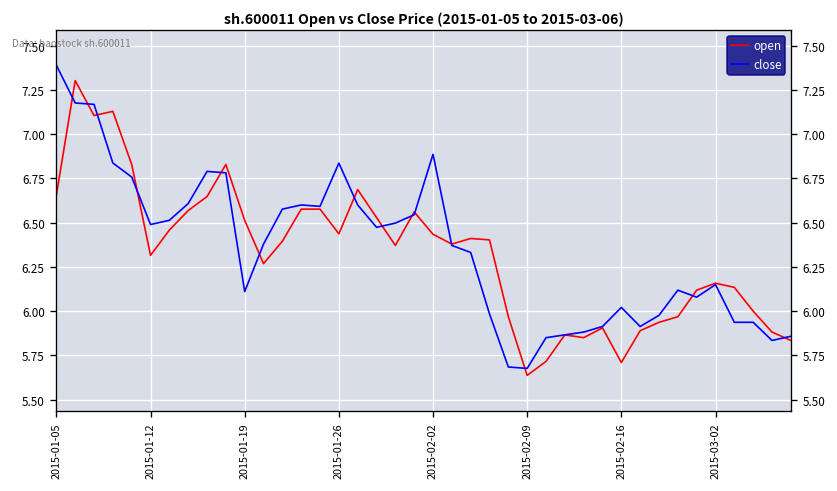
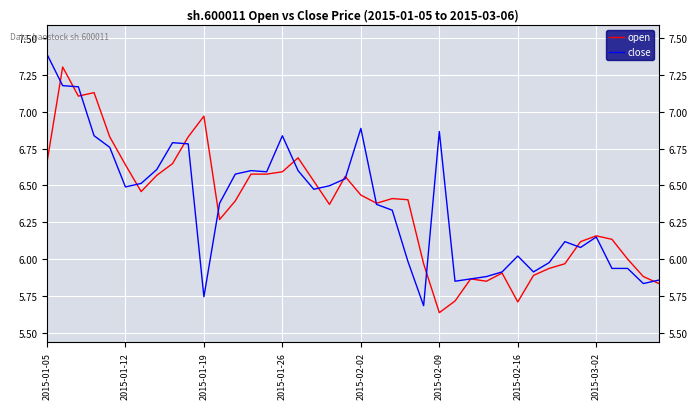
  {
    "open": {
      "2015-01-05": 6.66,
-     "2015-01-12": 6.32,
-     "2015-01-19": 6.51,
-     "2015-01-26": 6.44,
+     "2015-01-12": 6.64,
+     "2015-01-19": 6.97,
+     "2015-01-26": 6.59,
      "2015-02-02": 6.43,
      "2015-02-09": 5.64,
      "2015-02-16": 5.71
    },
    "close": {
      "2015-01-05": 7.39,
      "2015-01-12": 6.49,
-     "2015-01-19": 6.11,
+     "2015-01-19": 5.74,
      "2015-01-26": 6.84,
      "2015-02-02": 6.89,
-     "2015-02-09": 5.68,
+     "2015-02-09": 6.87,
      "2015-02-16": 6.02
    }
  }
